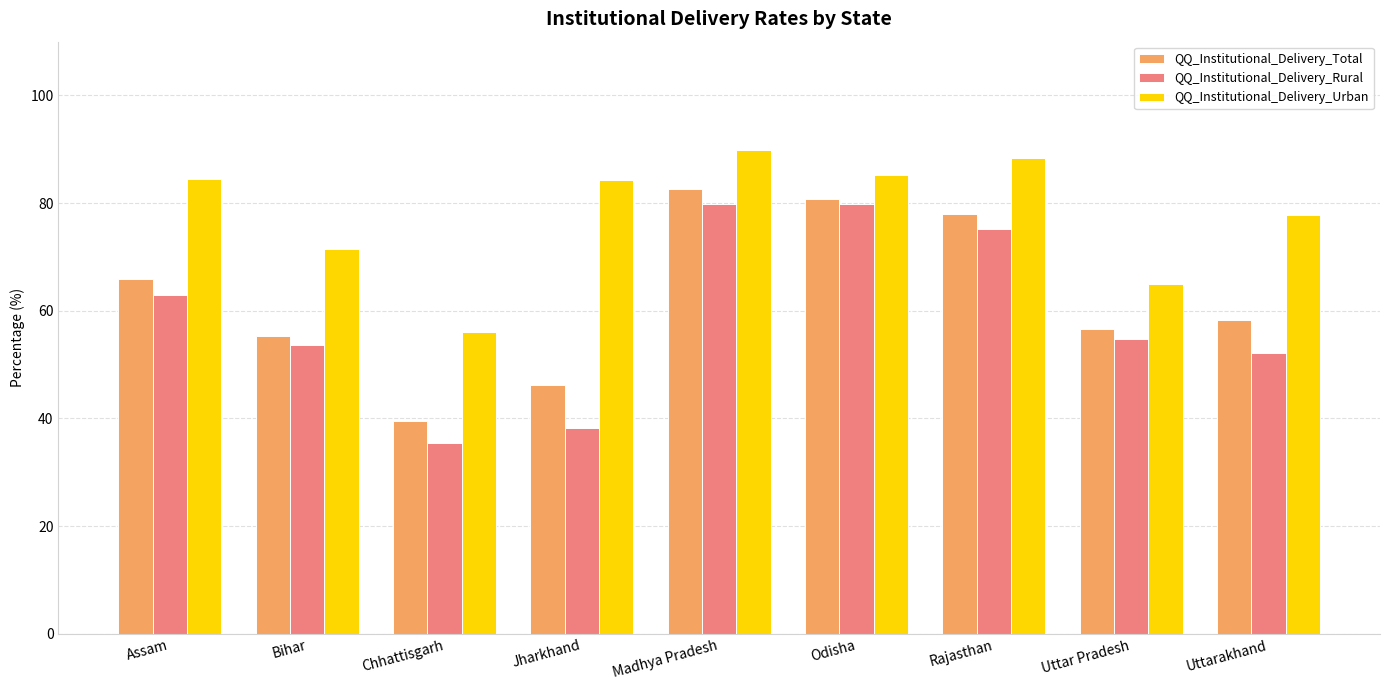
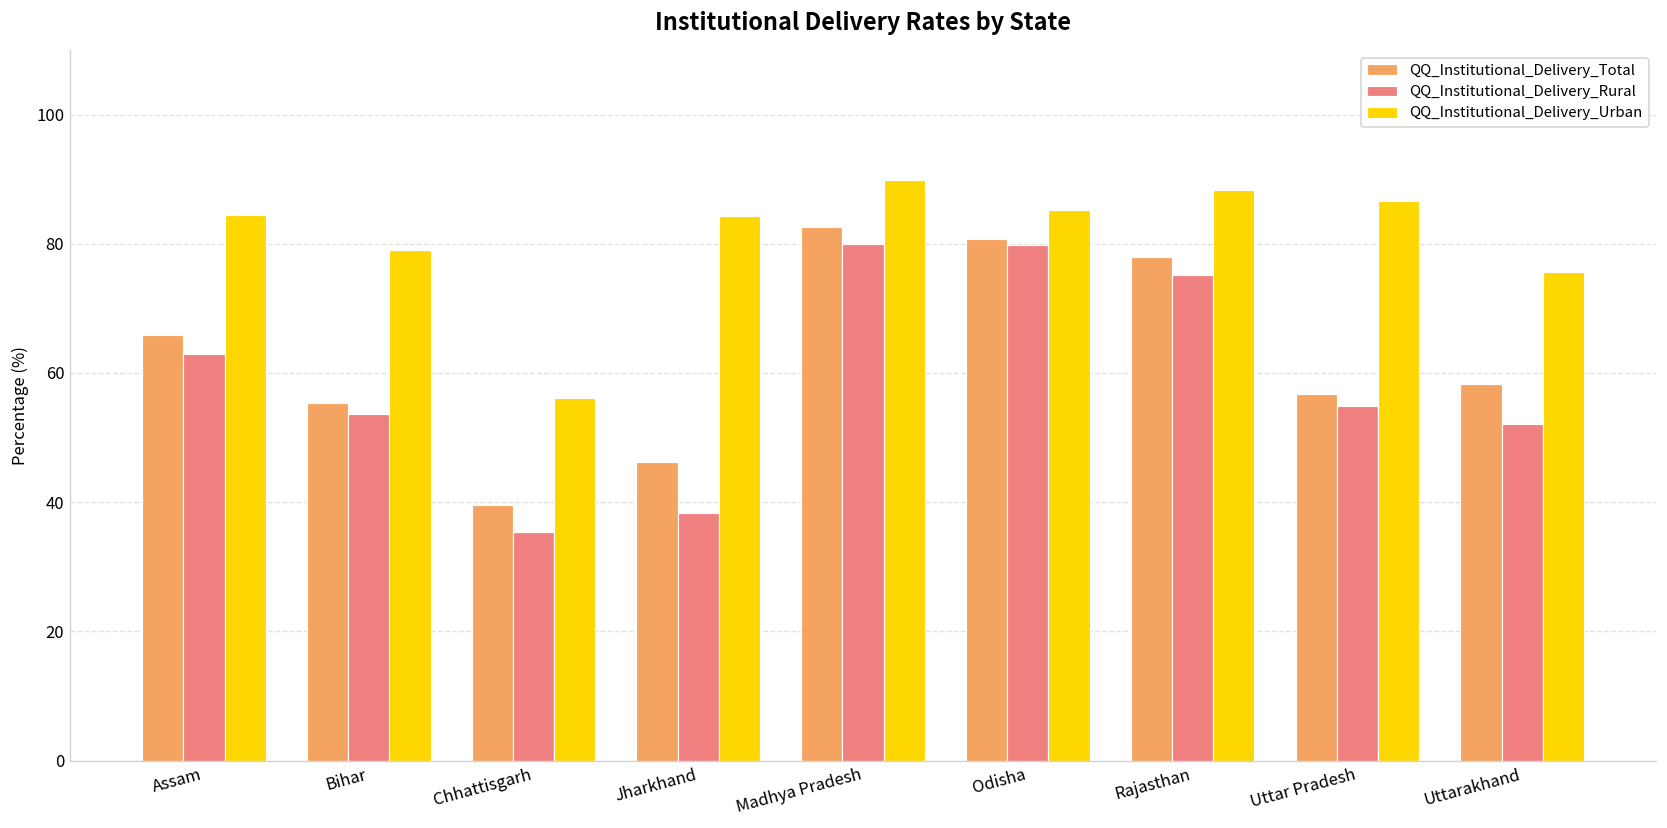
  {
    "QQ_Institutional_Delivery_Urban": {
      "Assam": 85,
-     "Bihar": 72,
+     "Bihar": 79,
      "Chhattisgarh": 56,
      "Jharkhand": 84,
      "Madhya Pradesh": 90,
      "Odisha": 85,
      "Rajasthan": 88,
-     "Uttar Pradesh": 65,
-     "Uttarakhand": 78
+     "Uttar Pradesh": 87,
+     "Uttarakhand": 76
    }
  }
